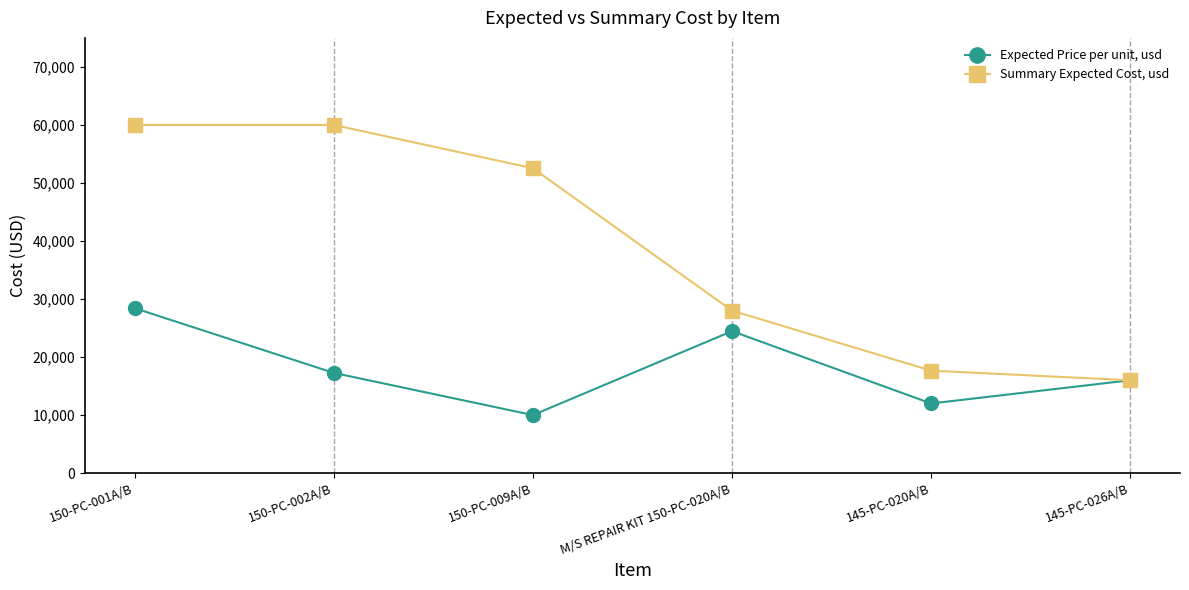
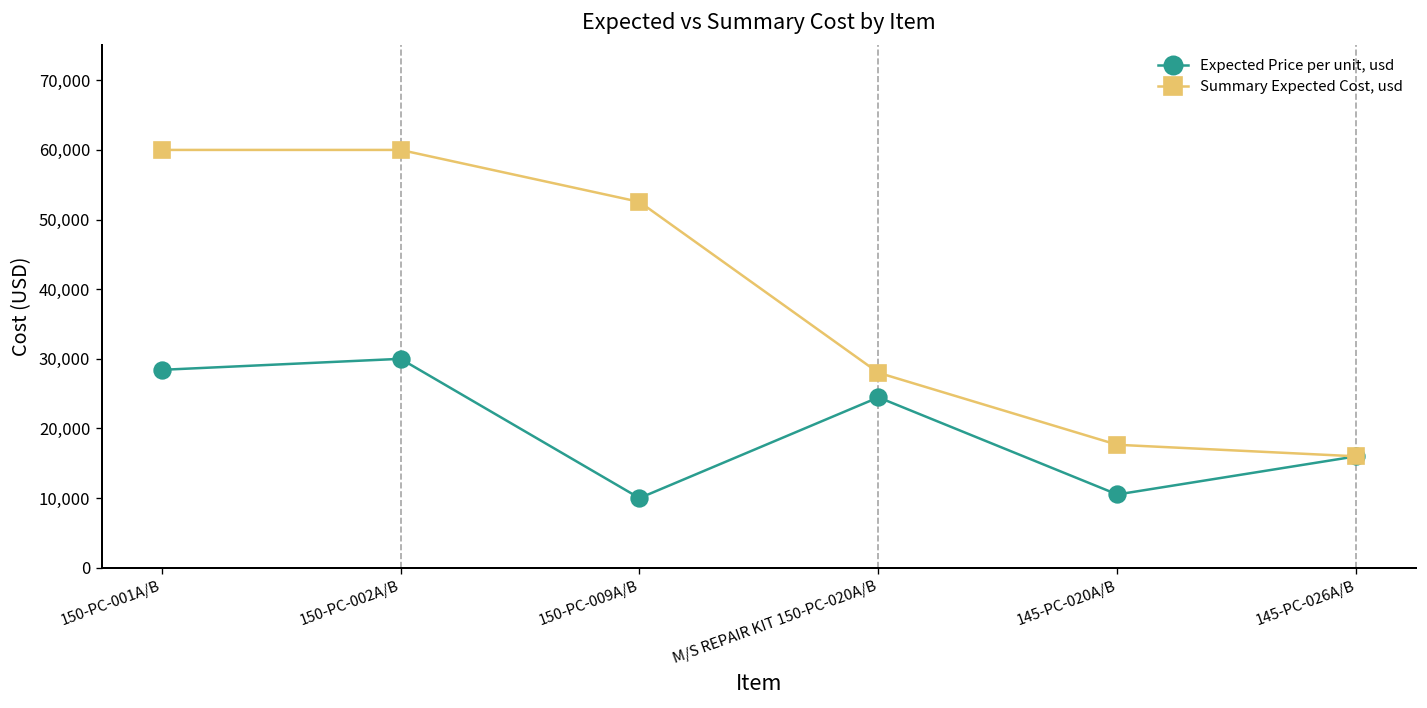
  {
    "Expected Price per unit, usd": {
      "150-PC-001A/B": "28,000",
-     "150-PC-002A/B": "17,000",
+     "150-PC-002A/B": "30,000",
      "150-PC-009A/B": "10,000",
      "M/S REPAIR KIT 150-PC-020A/B": "24,000",
-     "145-PC-020A/B": "12,000"
+     "145-PC-020A/B": "11,000"
    },
    "Summary Expected Cost, usd": {
      "150-PC-001A/B": "60,000",
      "150-PC-002A/B": "60,000",
      "150-PC-009A/B": "53,000",
      "M/S REPAIR KIT 150-PC-020A/B": "28,000",
      "145-PC-020A/B": "18,000"
    }
  }
